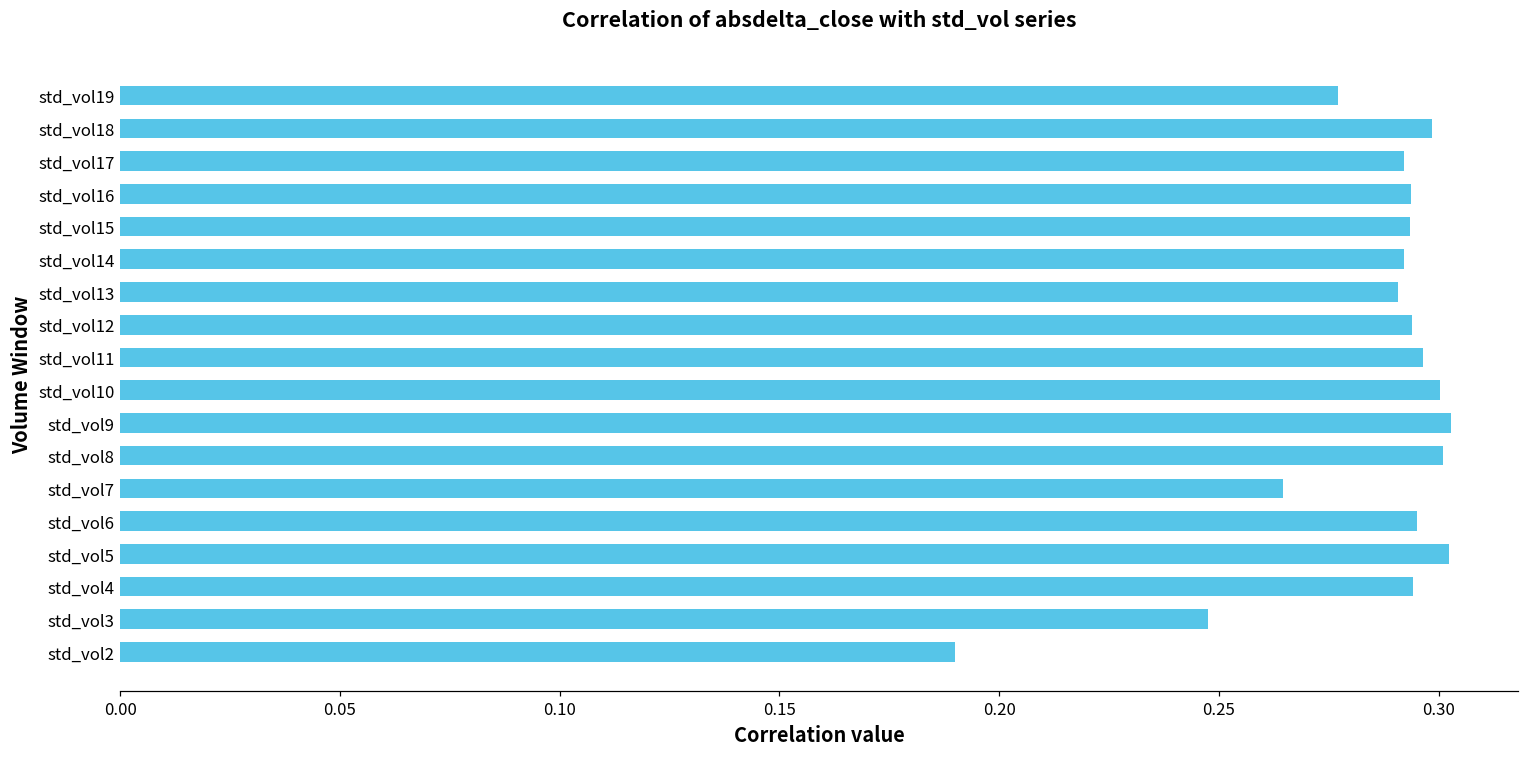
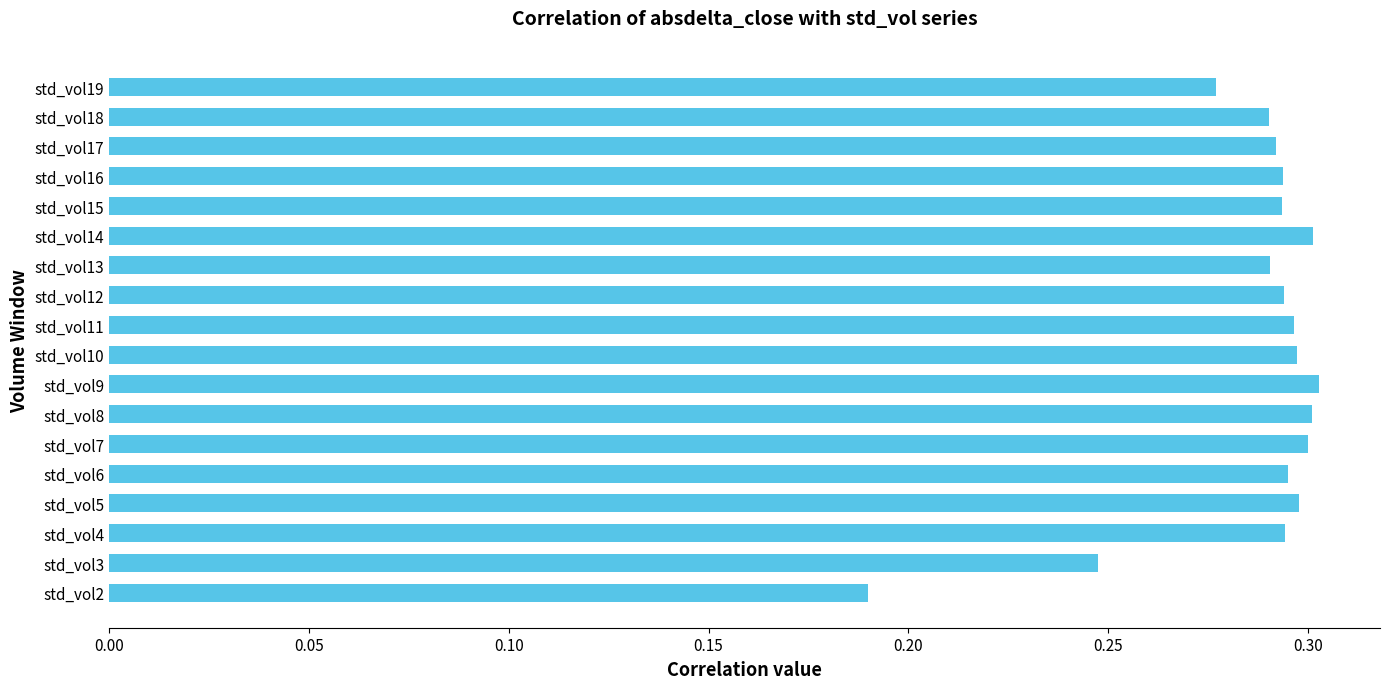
  {
    "std_vol19": 0.277,
-   "std_vol18": 0.298,
+   "std_vol18": 0.290,
    "std_vol17": 0.292,
    "std_vol16": 0.294,
    "std_vol15": 0.293,
-   "std_vol14": 0.292,
+   "std_vol14": 0.301,
    "std_vol13": 0.291,
    "std_vol12": 0.294,
    "std_vol11": 0.296,
-   "std_vol10": 0.300,
+   "std_vol10": 0.297,
    "std_vol9": 0.303,
    "std_vol8": 0.301,
-   "std_vol7": 0.264,
+   "std_vol7": 0.300,
    "std_vol6": 0.295,
-   "std_vol5": 0.302,
+   "std_vol5": 0.298,
    "std_vol4": 0.294,
    "std_vol3": 0.248,
    "std_vol2": 0.190
  }
